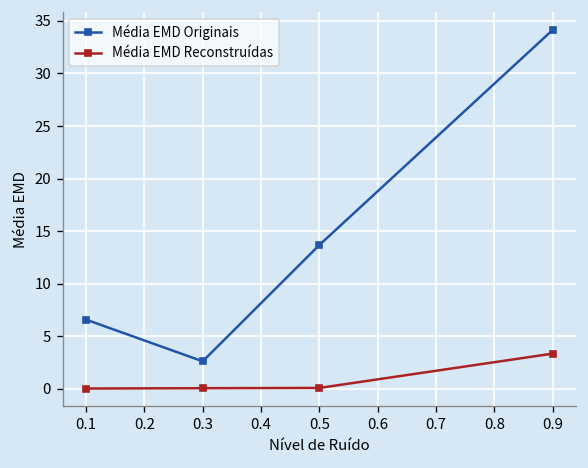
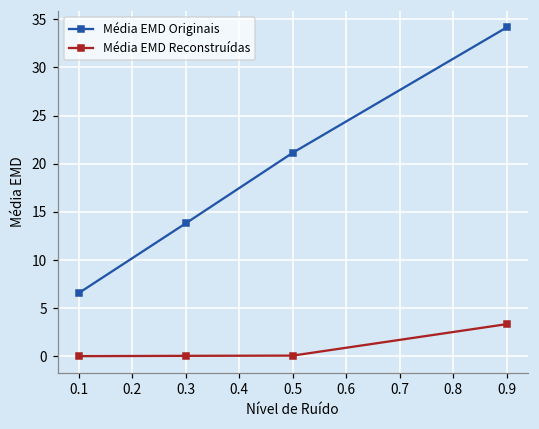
  {
    "Média EMD Originais": {
      "0.1": 7,
-     "0.3": 3,
-     "0.5": 14,
+     "0.3": 14,
+     "0.5": 21,
      "0.9": 34
    },
    "Média EMD Reconstruídas": {
      "0.1": 0,
      "0.3": 0,
      "0.5": 0,
      "0.9": 3
    }
  }
